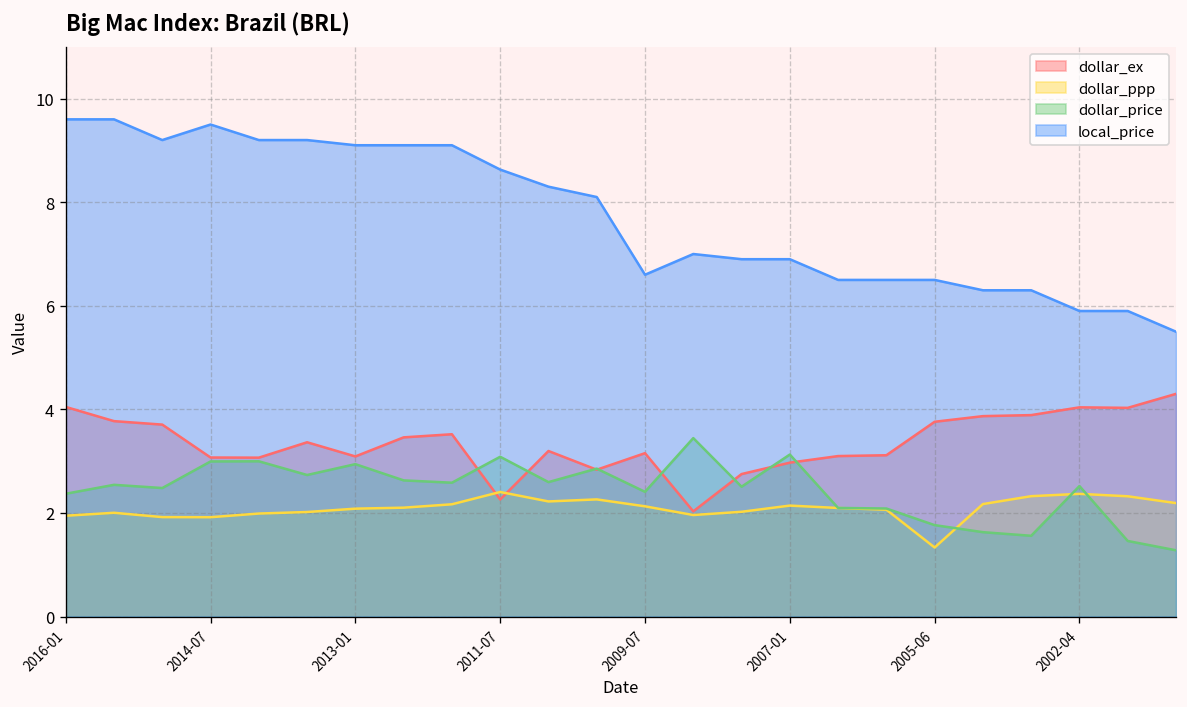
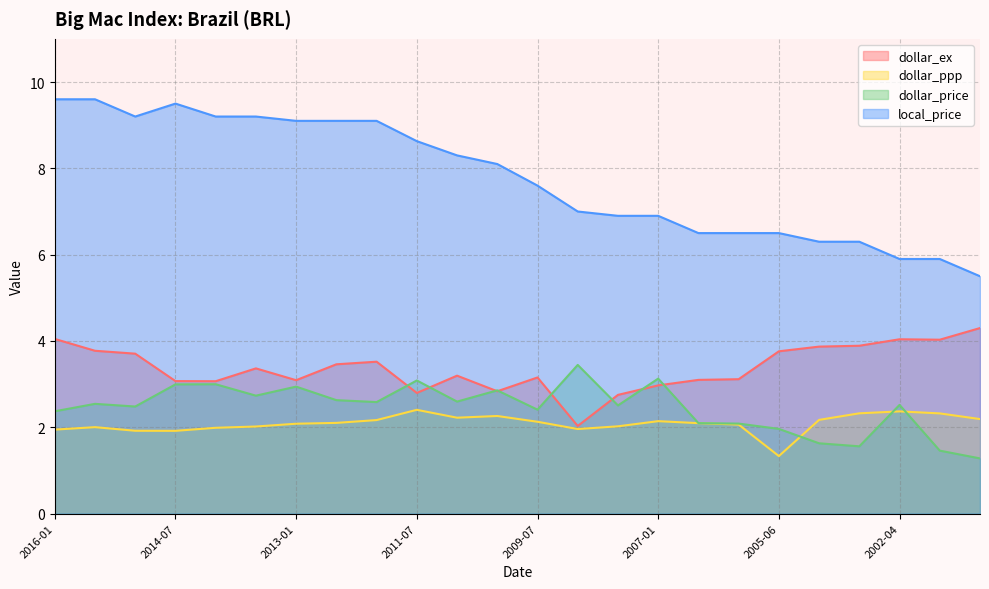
  {
    "dollar_ex": {
      "2016-01": 4.0,
      "2014-07": 3.1,
      "2013-01": 3.1,
-     "2011-07": 2.3,
+     "2011-07": 2.8,
      "2009-07": 3.2,
      "2007-01": 3.0,
      "2005-06": 3.8,
      "2002-04": 4.0
    },
    "dollar_ppp": {
      "2016-01": 1.9,
      "2014-07": 1.9,
      "2013-01": 2.1,
      "2011-07": 2.4,
      "2009-07": 2.1,
      "2007-01": 2.1,
      "2005-06": 1.3,
      "2002-04": 2.4
    },
    "dollar_price": {
      "2016-01": 2.4,
      "2014-07": 3.0,
      "2013-01": 2.9,
      "2011-07": 3.1,
      "2009-07": 2.4,
      "2007-01": 3.1,
-     "2005-06": 1.8,
+     "2005-06": 2.0,
      "2002-04": 2.5
    },
    "local_price": {
      "2016-01": 9.6,
      "2014-07": 9.5,
      "2013-01": 9.1,
      "2011-07": 8.6,
-     "2009-07": 6.6,
+     "2009-07": 7.6,
      "2007-01": 6.9,
      "2005-06": 6.5,
      "2002-04": 5.9
    }
  }
